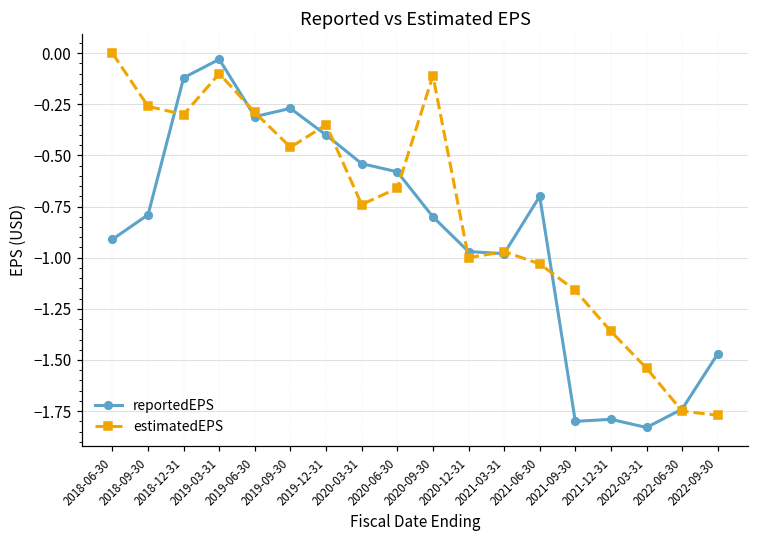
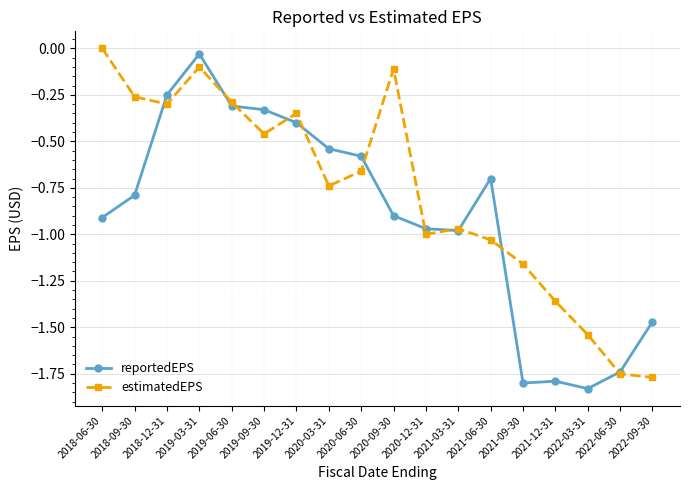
  {
    "reportedEPS": {
      "2018-06-30": -0.91,
      "2018-09-30": -0.79,
-     "2018-12-31": -0.12,
+     "2018-12-31": -0.25,
      "2019-03-31": -0.03,
      "2019-06-30": -0.31,
-     "2019-09-30": -0.27,
+     "2019-09-30": -0.33,
      "2019-12-31": -0.40,
      "2020-03-31": -0.54,
      "2020-06-30": -0.58,
-     "2020-09-30": -0.8,
+     "2020-09-30": -0.9,
      "2020-12-31": -0.97,
      "2021-06-30": -0.70,
      "2021-09-30": -1.80,
      "2021-12-31": -1.79,
      "2022-03-31": -1.83,
      "2022-09-30": -1.47
    },
    "estimatedEPS": {
      "2018-06-30": 0.00,
      "2018-09-30": -0.26,
      "2018-12-31": -0.30,
      "2019-03-31": -0.10,
      "2019-06-30": -0.29,
      "2019-09-30": -0.46,
      "2019-12-31": -0.35,
      "2020-03-31": -0.74,
      "2020-06-30": -0.66,
      "2020-09-30": -0.11,
      "2020-12-31": -1.00,
      "2021-06-30": -1.03,
      "2021-09-30": -1.16,
      "2021-12-31": -1.36,
      "2022-03-31": -1.54,
      "2022-09-30": -1.77
    }
  }
